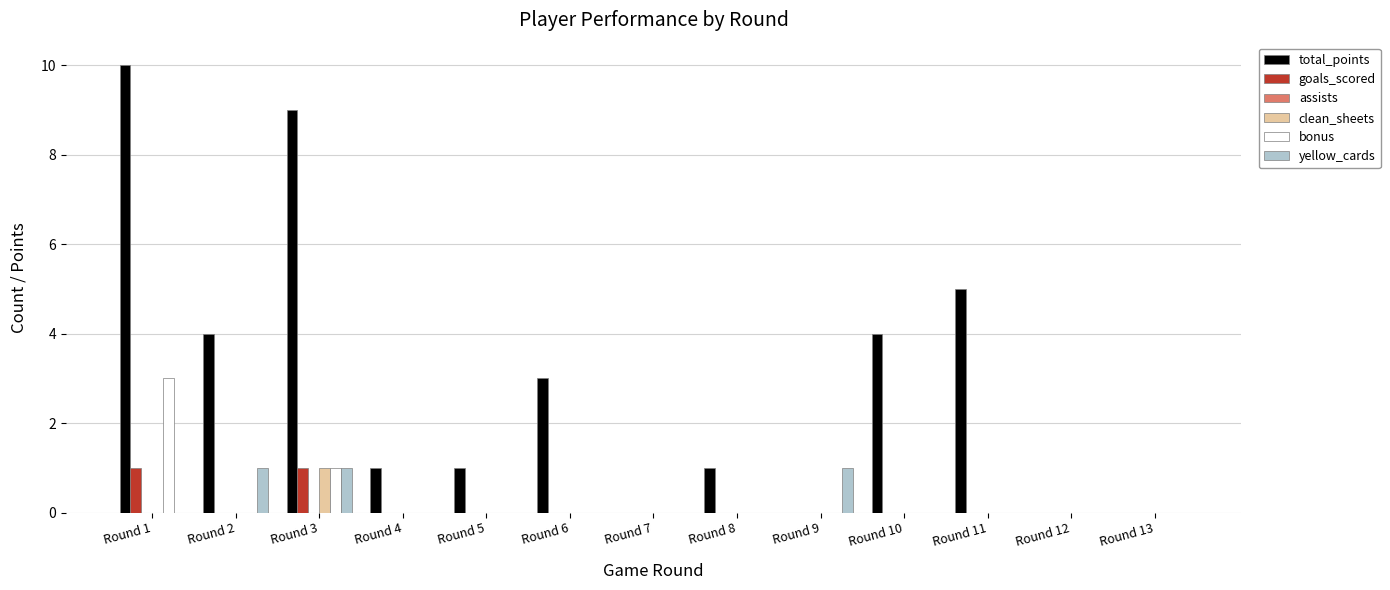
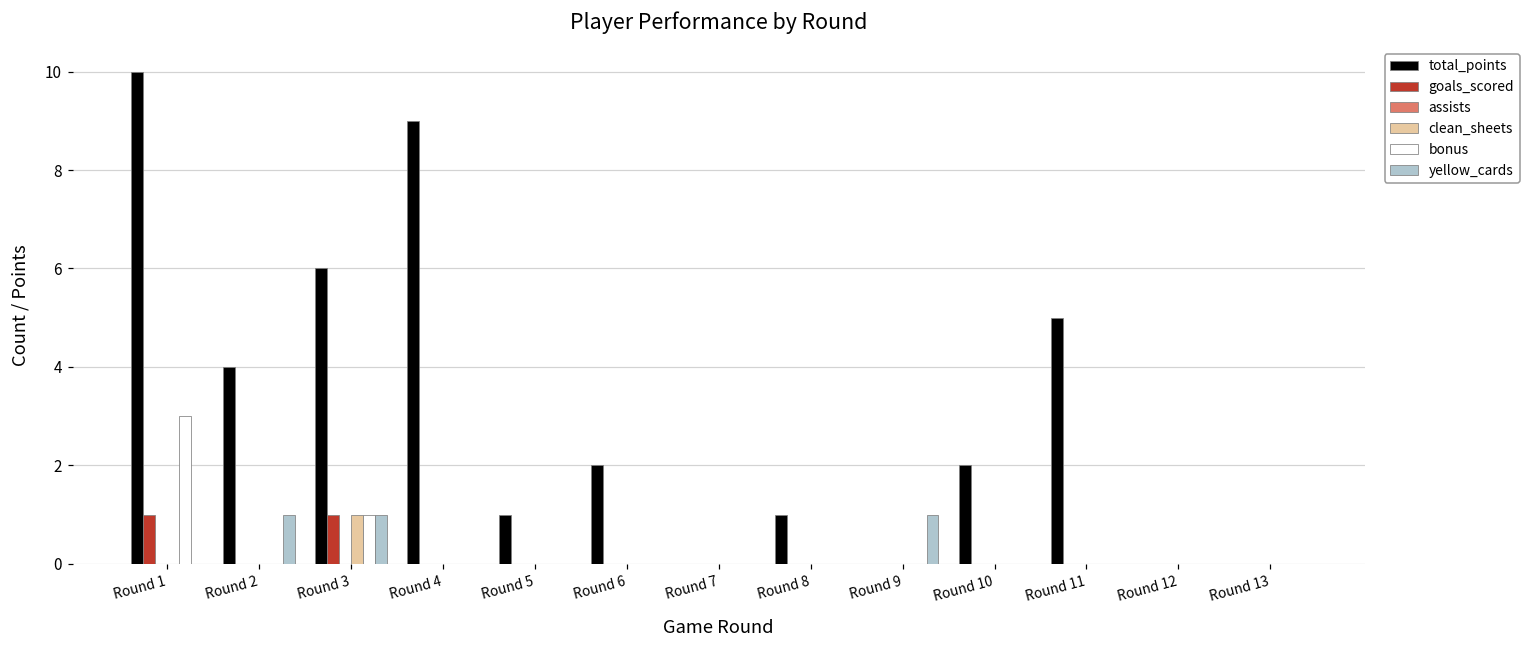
  {
    "total_points": {
      "Round 1": 10,
      "Round 2": 4,
-     "Round 3": 9,
-     "Round 4": 1,
+     "Round 3": 6,
+     "Round 4": 9,
      "Round 5": 1,
-     "Round 6": 3,
+     "Round 6": 2,
      "Round 7": 0,
      "Round 8": 1,
      "Round 9": 0,
-     "Round 10": 4,
+     "Round 10": 2,
      "Round 11": 5,
      "Round 12": 0,
      "Round 13": 0
    },
    "goals_scored": {
      "Round 1": 1,
      "Round 2": 0,
      "Round 3": 1,
      "Round 4": 0,
      "Round 5": 0,
      "Round 6": 0,
      "Round 7": 0,
      "Round 8": 0,
      "Round 9": 0,
      "Round 10": 0,
      "Round 11": 0,
      "Round 12": 0,
      "Round 13": 0
    },
    "assists": {
      "Round 1": 0,
      "Round 2": 0,
      "Round 3": 0,
      "Round 4": 0,
      "Round 5": 0,
      "Round 6": 0,
      "Round 7": 0,
      "Round 8": 0,
      "Round 9": 0,
      "Round 10": 0,
      "Round 11": 0,
      "Round 12": 0,
      "Round 13": 0
    },
    "clean_sheets": {
      "Round 1": 0,
      "Round 2": 0,
      "Round 3": 1,
      "Round 4": 0,
      "Round 5": 0,
      "Round 6": 0,
      "Round 7": 0,
      "Round 8": 0,
      "Round 9": 0,
      "Round 10": 0,
      "Round 11": 0,
      "Round 12": 0,
      "Round 13": 0
    },
    "bonus": {
      "Round 1": 3,
      "Round 2": 0,
      "Round 3": 1,
      "Round 4": 0,
      "Round 5": 0,
      "Round 6": 0,
      "Round 7": 0,
      "Round 8": 0,
      "Round 9": 0,
      "Round 10": 0,
      "Round 11": 0,
      "Round 12": 0,
      "Round 13": 0
    },
    "yellow_cards": {
      "Round 1": 0,
      "Round 2": 1,
      "Round 3": 1,
      "Round 4": 0,
      "Round 5": 0,
      "Round 6": 0,
      "Round 7": 0,
      "Round 8": 0,
      "Round 9": 1,
      "Round 10": 0,
      "Round 11": 0,
      "Round 12": 0,
      "Round 13": 0
    }
  }
